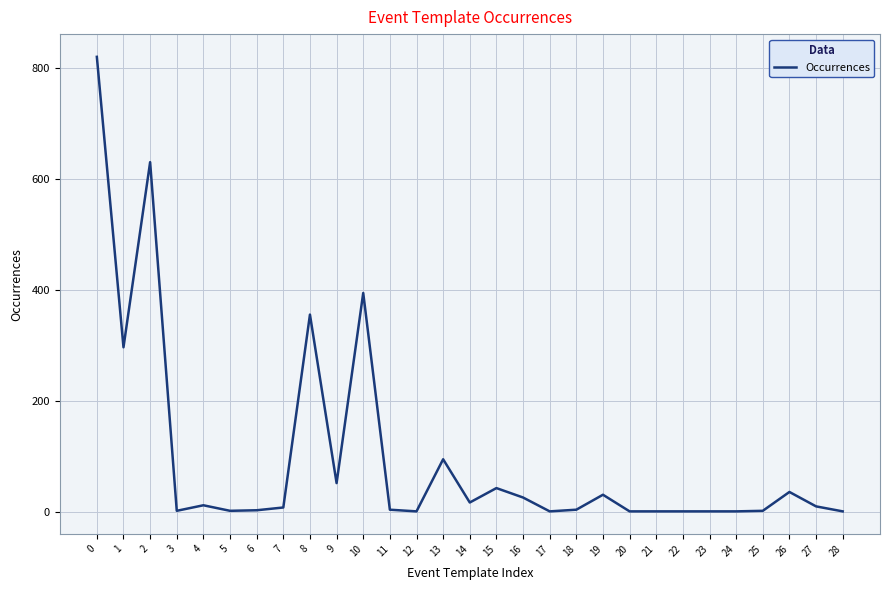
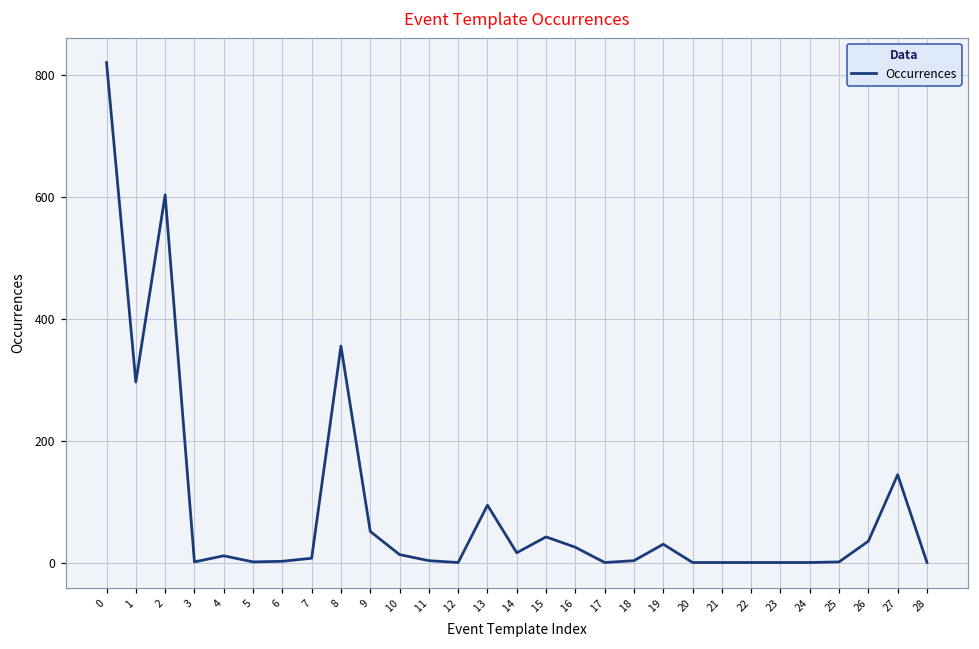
  {
    "0": 820,
    "1": 300,
-   "2": 630,
+   "2": 600,
    "3": 0,
    "4": 10,
    "5": 0,
    "6": 0,
    "7": 10,
    "8": 360,
    "9": 50,
-   "10": 400,
+   "10": 10,
    "11": 0,
    "12": 0,
    "13": 100,
    "14": 20,
    "15": 40,
    "16": 30,
    "17": 0,
    "18": 0,
    "19": 30,
    "20": 0,
    "21": 0,
    "22": 0,
    "23": 0,
    "24": 0,
    "25": 0,
    "26": 40,
-   "27": 10,
+   "27": 150,
    "28": 0
  }
